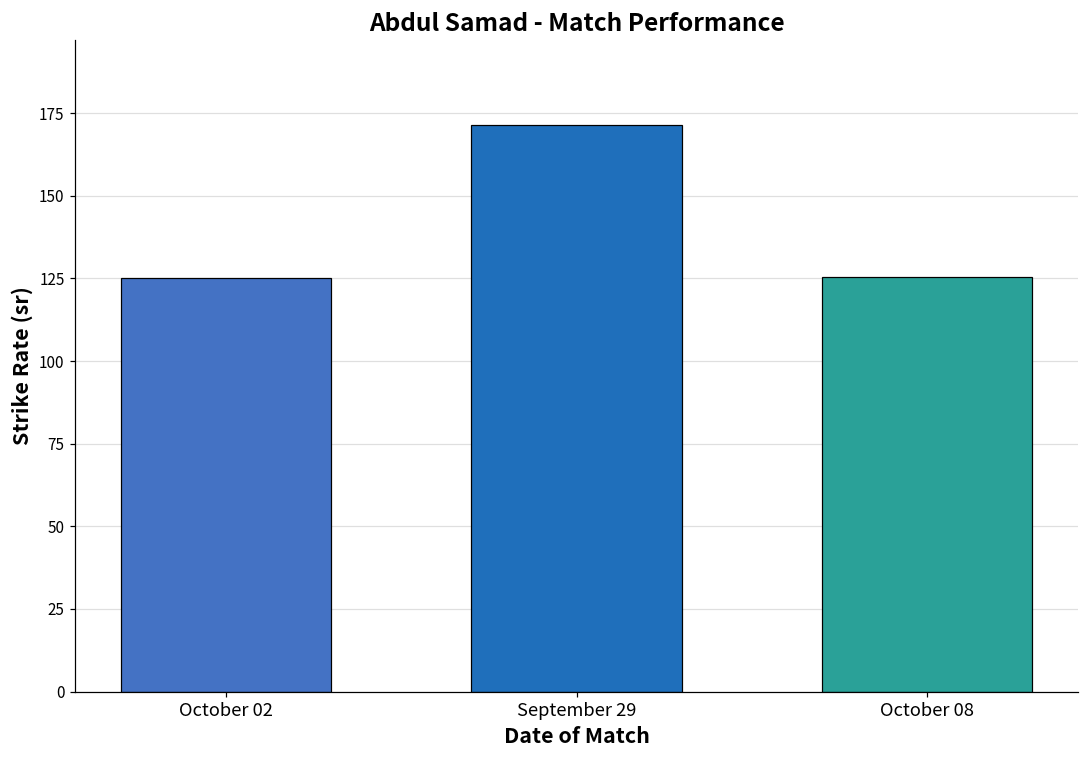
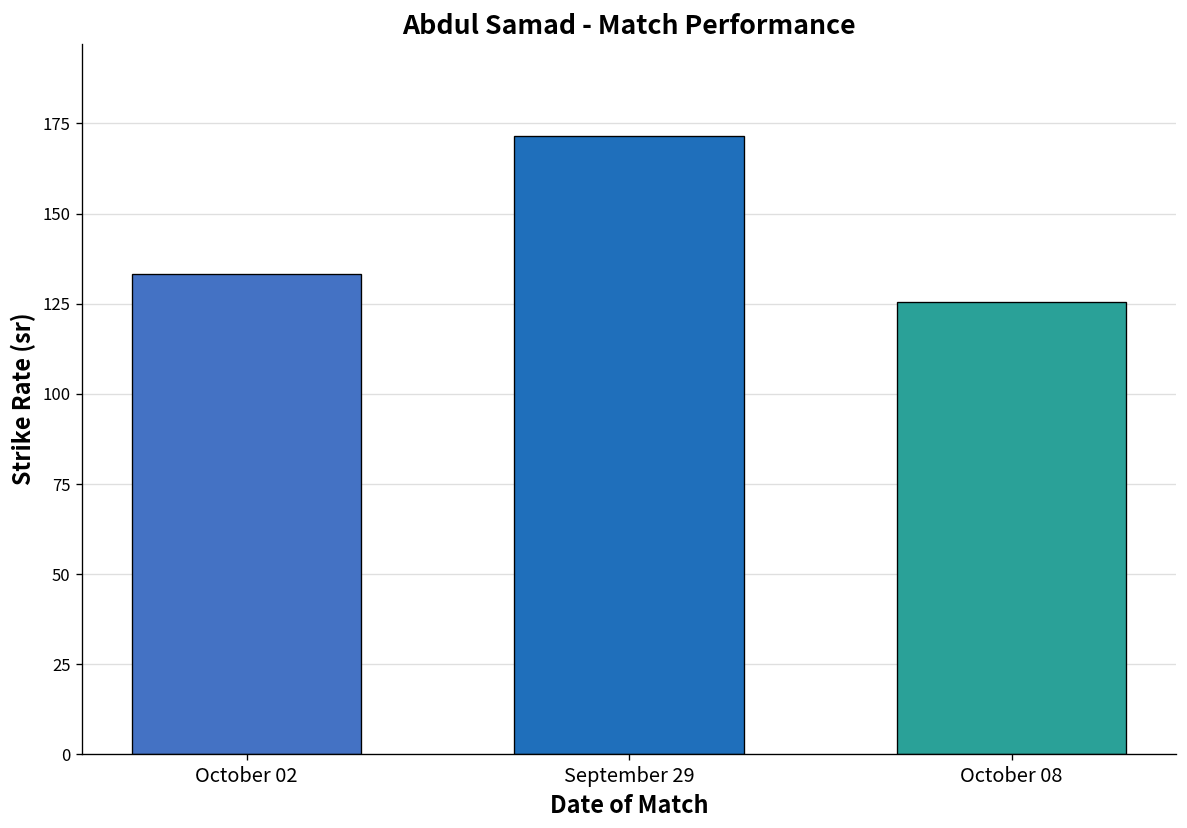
  {
-   "October 02": 125,
+   "October 02": 133,
    "September 29": 171,
    "October 08": 126
  }
